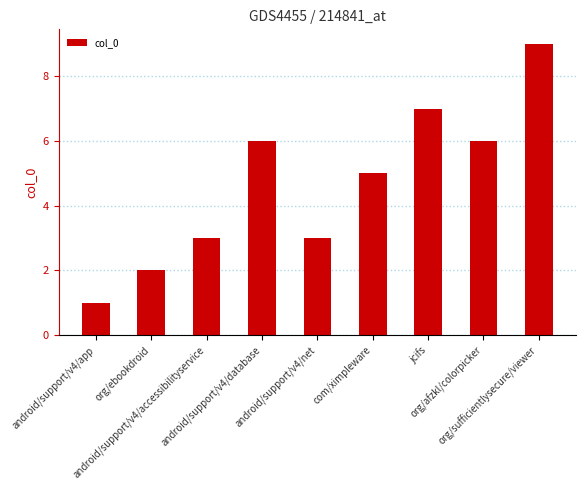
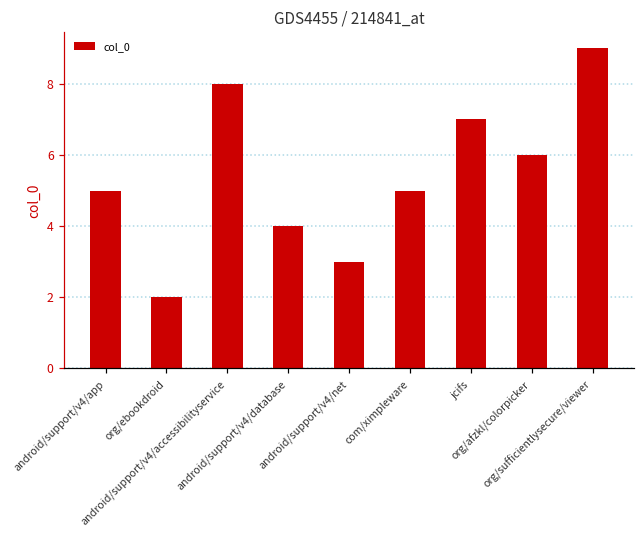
  {
-   "android/support/v4/app": 1,
+   "android/support/v4/app": 5,
    "org/ebookdroid": 2,
-   "android/support/v4/accessibilityservice": 3,
-   "android/support/v4/database": 6,
+   "android/support/v4/accessibilityservice": 8,
+   "android/support/v4/database": 4,
    "android/support/v4/net": 3,
    "com/ximpleware": 5,
    "jcifs": 7,
    "org/afzkl/colorpicker": 6,
    "org/sufficientlysecure/viewer": 9
  }
